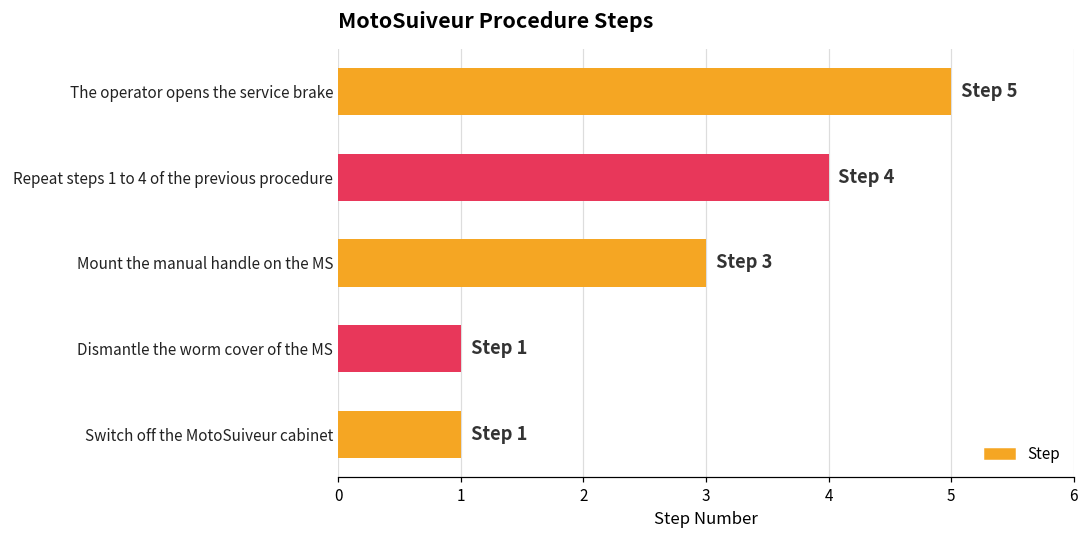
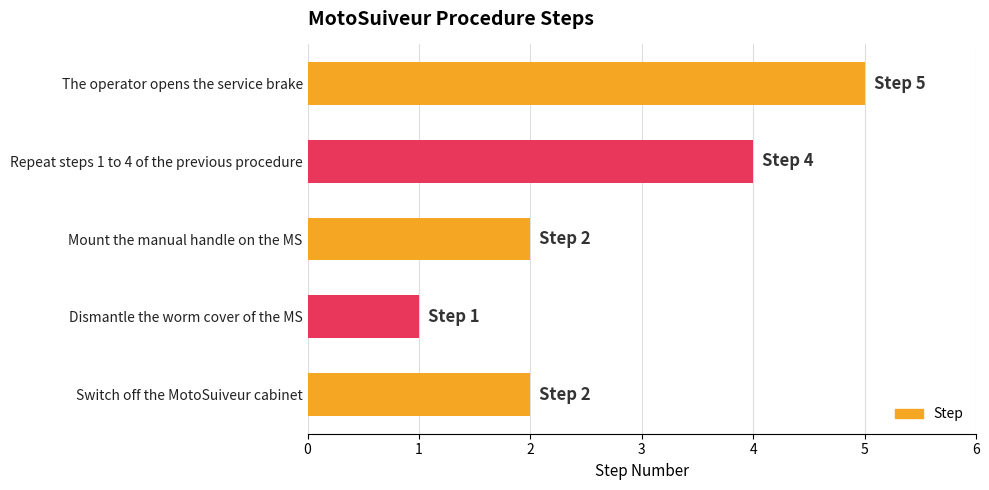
  {
    "The operator opens the service brake": 5,
    "Repeat steps 1 to 4 of the previous procedure": 4,
-   "Mount the manual handle on the MS": 3,
+   "Mount the manual handle on the MS": 2,
    "Dismantle the worm cover of the MS": 1,
-   "Switch off the MotoSuiveur cabinet": 1
+   "Switch off the MotoSuiveur cabinet": 2
  }
